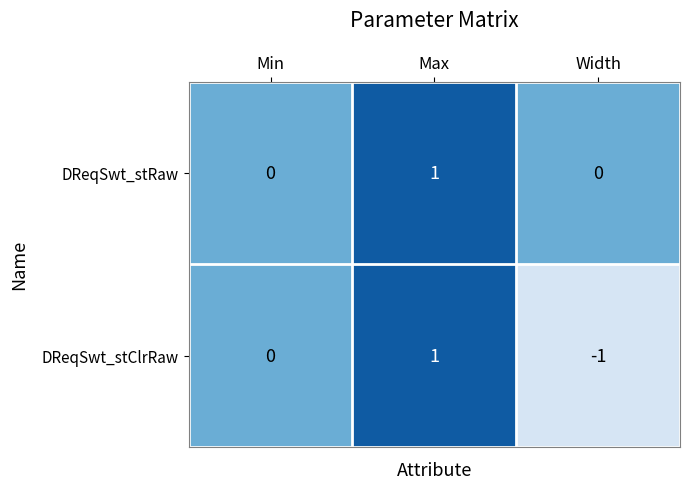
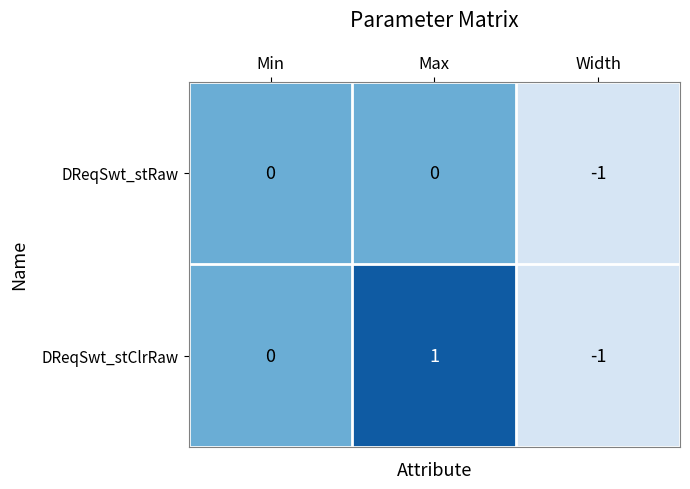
  {
    "DReqSwt_stRaw": {
      "Min": 0,
-     "Max": 1,
-     "Width": 0
+     "Max": 0,
+     "Width": -1
    },
    "DReqSwt_stClrRaw": {
      "Min": 0,
      "Max": 1,
      "Width": -1
    }
  }
